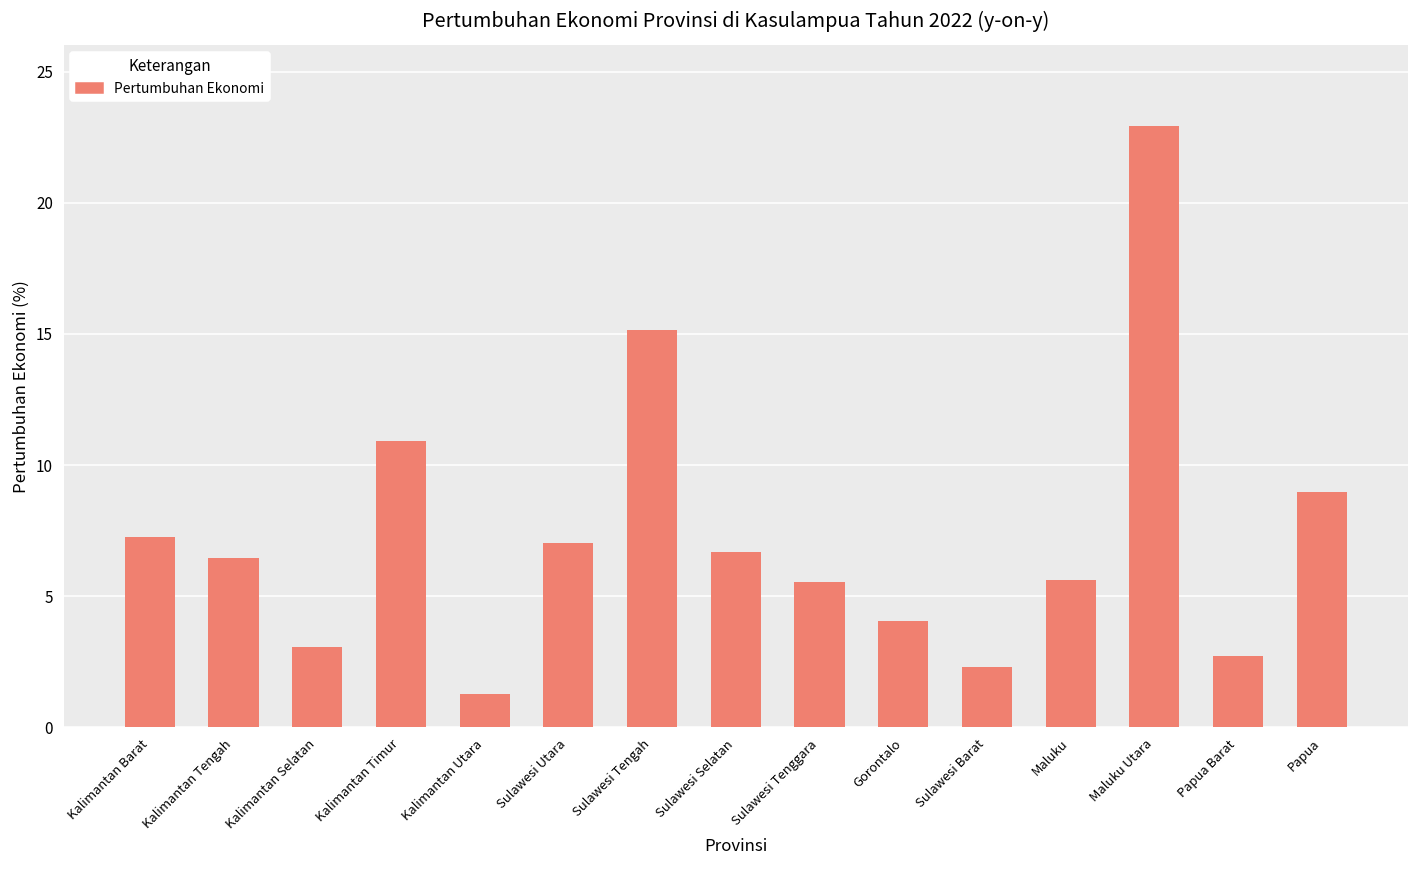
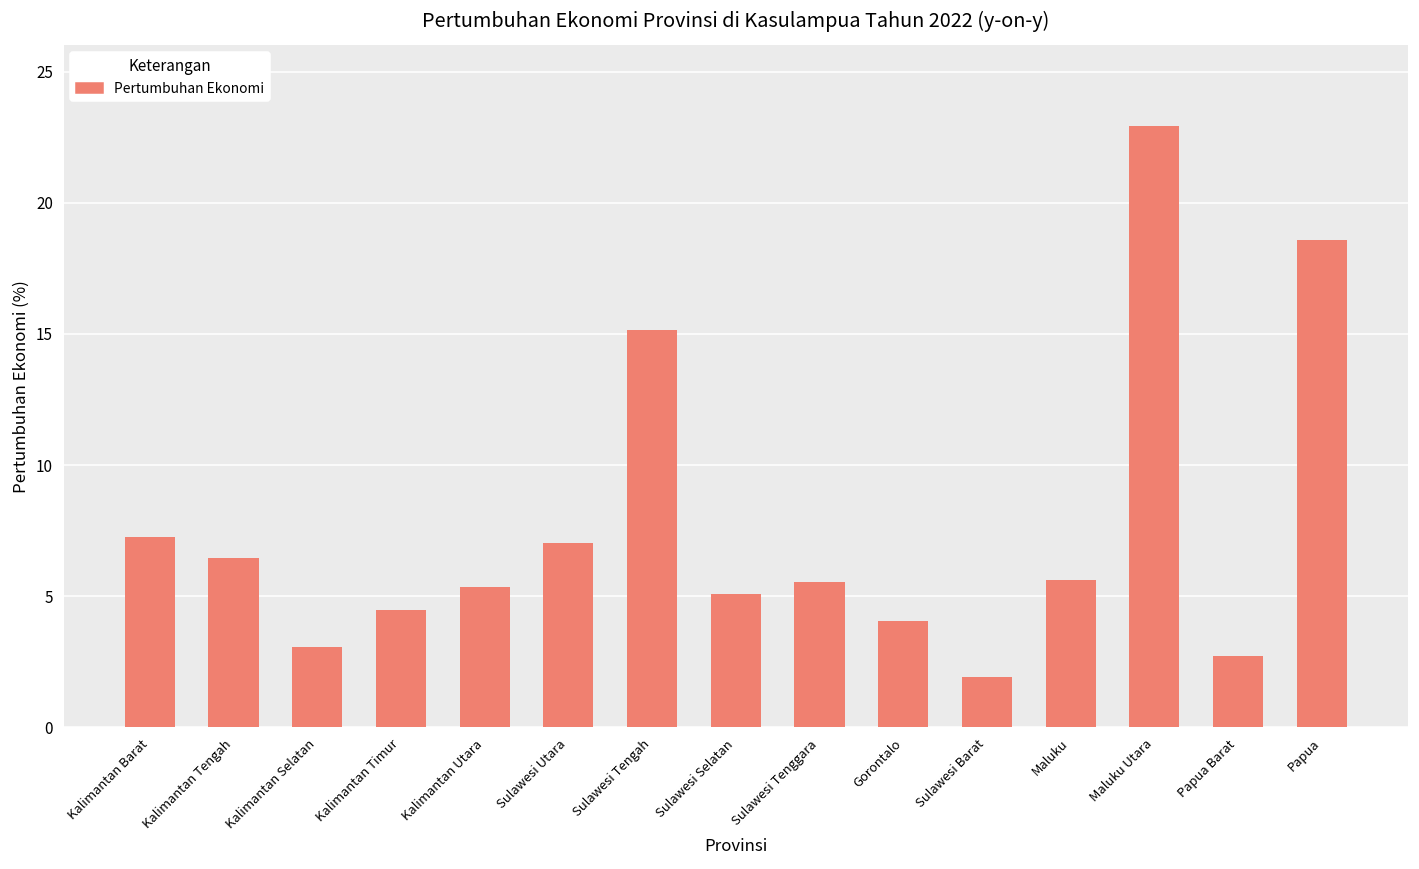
  {
    "Kalimantan Barat": 7.2,
    "Kalimantan Tengah": 6.5,
    "Kalimantan Selatan": 3.1,
-   "Kalimantan Timur": 10.9,
-   "Kalimantan Utara": 1.3,
+   "Kalimantan Timur": 4.5,
+   "Kalimantan Utara": 5.3,
    "Sulawesi Utara": 7.0,
    "Sulawesi Tengah": 15.2,
-   "Sulawesi Selatan": 6.7,
+   "Sulawesi Selatan": 5.1,
    "Sulawesi Tenggara": 5.5,
    "Gorontalo": 4.0,
-   "Sulawesi Barat": 2.3,
+   "Sulawesi Barat": 1.9,
    "Maluku": 5.6,
    "Maluku Utara": 22.9,
    "Papua Barat": 2.7,
-   "Papua": 9.0
+   "Papua": 18.6
  }
